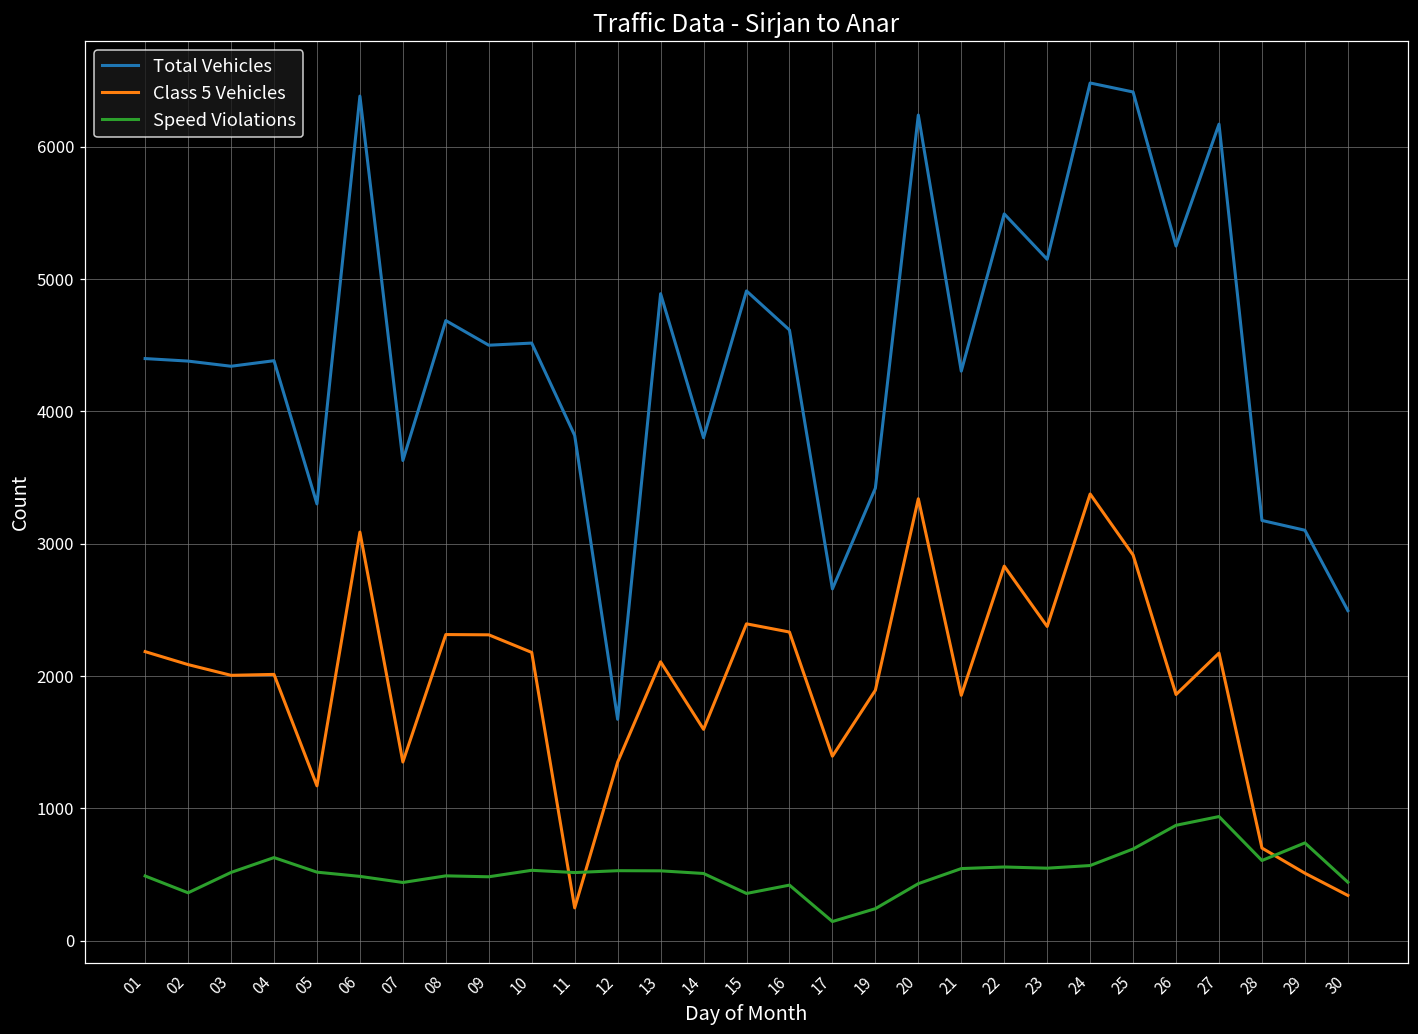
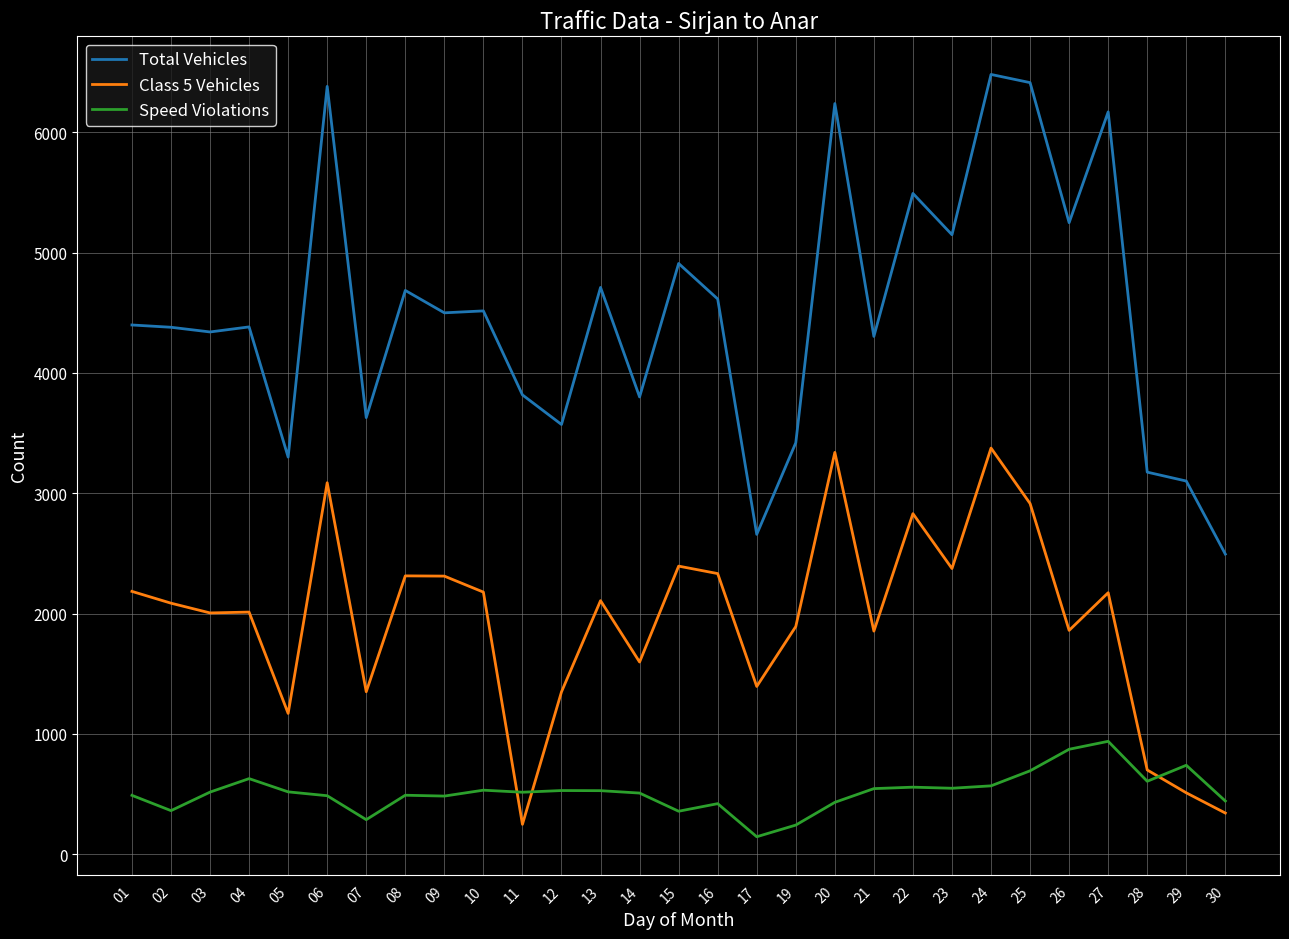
  {
    "Total Vehicles": {
      "01": 4400,
      "02": 4380,
      "03": 4340,
      "04": 4380,
      "05": 3300,
      "06": 6380,
      "07": 3630,
      "08": 4690,
      "09": 4500,
      "10": 4520,
      "11": 3820,
-     "12": 1670,
-     "13": 4890,
+     "12": 3570,
+     "13": 4710,
      "14": 3800,
      "15": 4910,
      "16": 4620,
      "17": 2660,
      "19": 3420,
      "20": 6240,
      "21": 4300,
      "22": 5490,
      "23": 5150,
      "24": 6480,
      "25": 6410,
      "26": 5250,
      "27": 6170,
      "28": 3180,
      "29": 3100,
      "30": 2500
    },
    "Class 5 Vehicles": {
      "01": 2190,
      "02": 2090,
      "03": 2010,
      "04": 2010,
      "05": 1170,
      "06": 3090,
      "07": 1350,
      "08": 2310,
      "09": 2310,
      "10": 2180,
      "11": 250,
      "12": 1350,
      "13": 2110,
      "14": 1600,
      "15": 2400,
      "16": 2330,
      "17": 1400,
      "19": 1890,
      "20": 3340,
      "21": 1860,
      "22": 2830,
      "23": 2380,
      "24": 3380,
      "25": 2920,
      "26": 1860,
      "27": 2170,
      "28": 700,
      "29": 510,
      "30": 340
    },
    "Speed Violations": {
      "01": 490,
      "02": 360,
      "03": 520,
      "04": 630,
      "05": 520,
      "06": 490,
-     "07": 440,
+     "07": 290,
      "08": 490,
      "09": 480,
      "10": 530,
      "11": 520,
      "12": 530,
      "13": 530,
      "14": 510,
      "15": 360,
      "16": 420,
      "17": 150,
      "19": 240,
      "20": 430,
      "21": 550,
      "22": 560,
      "23": 550,
      "24": 570,
      "25": 690,
      "26": 870,
      "27": 940,
      "28": 610,
      "29": 740,
      "30": 440
    }
  }
